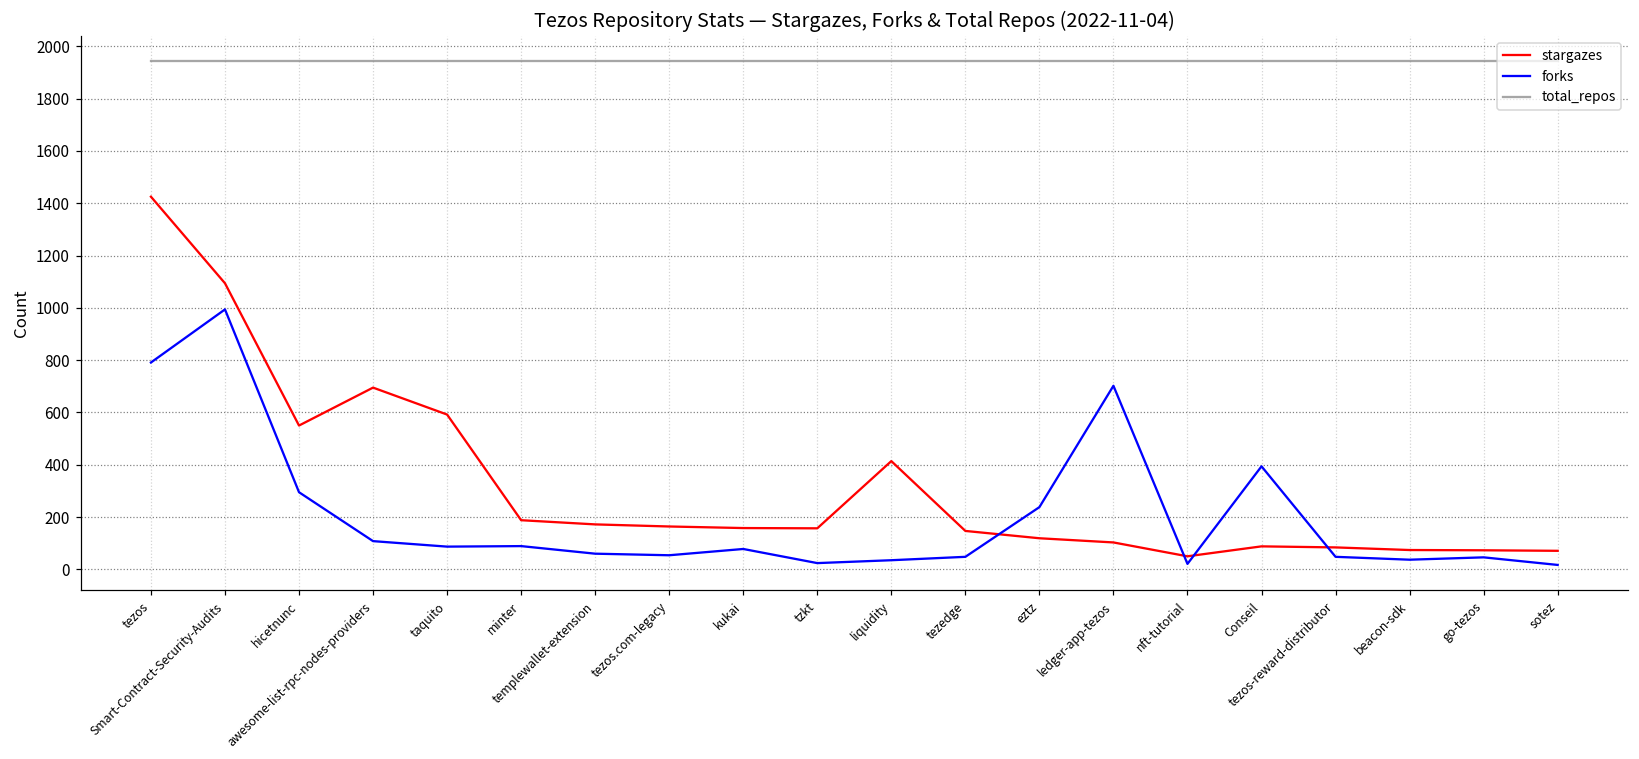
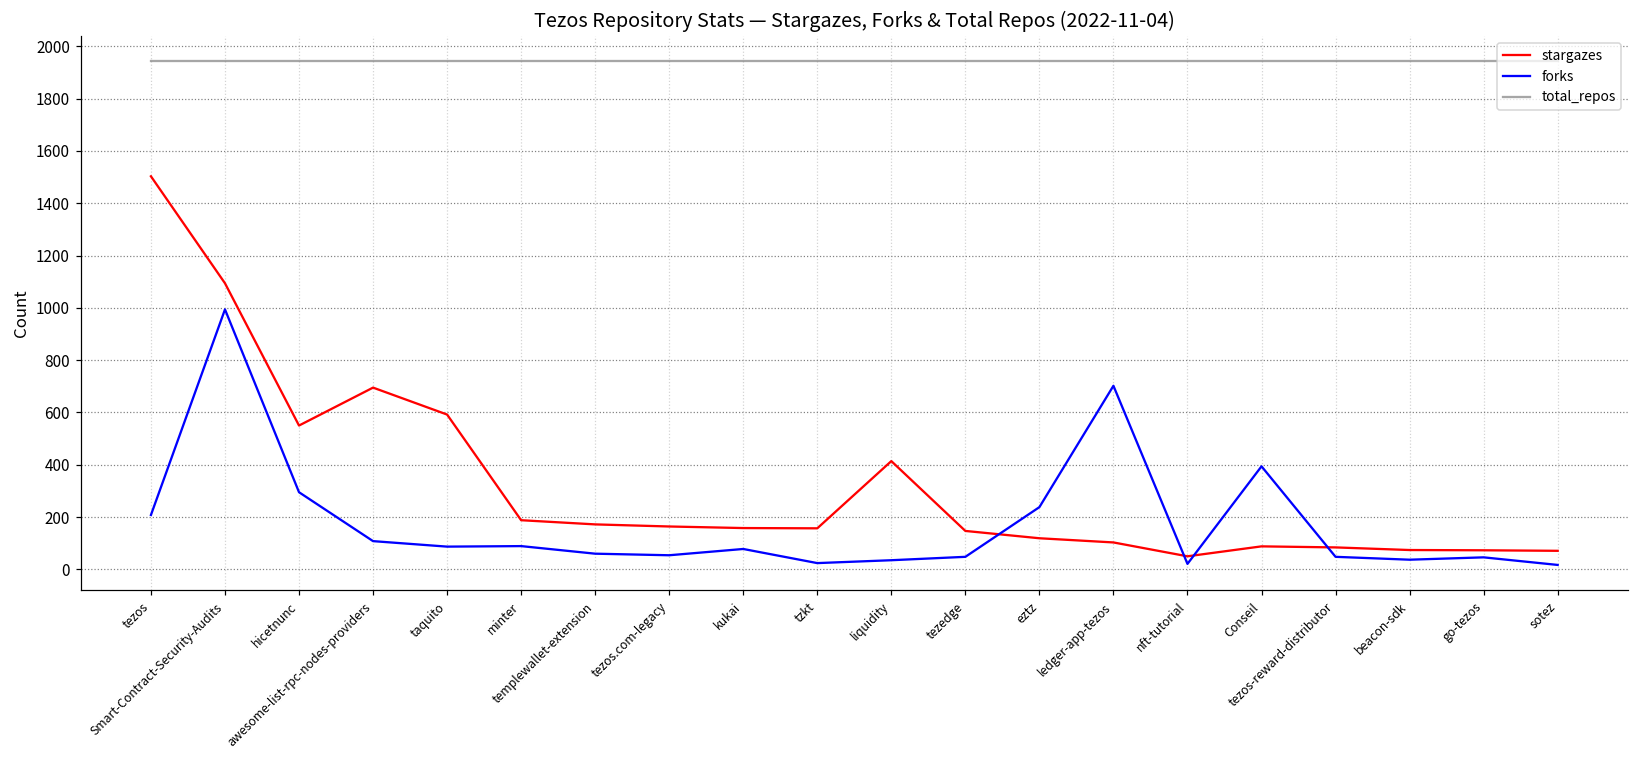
  {
    "stargazes": {
-     "tezos": 1430,
+     "tezos": 1500,
      "Smart-Contract-Security-Audits": 1090,
      "hicetnunc": 550,
      "awesome-list-rpc-nodes-providers": 700,
      "taquito": 590,
      "minter": 190,
      "templewallet-extension": 170,
      "tezos.com-legacy": 160,
      "kukai": 160,
      "tzkt": 160,
      "liquidity": 410,
      "tezedge": 150,
      "eztz": 120,
      "ledger-app-tezos": 100,
      "nft-tutorial": 50,
      "Conseil": 90,
      "tezos-reward-distributor": 80,
      "beacon-sdk": 70,
      "go-tezos": 70,
      "sotez": 70
    },
    "forks": {
-     "tezos": 790,
+     "tezos": 210,
      "Smart-Contract-Security-Audits": 990,
      "hicetnunc": 300,
      "awesome-list-rpc-nodes-providers": 110,
      "taquito": 90,
      "minter": 90,
      "templewallet-extension": 60,
      "tezos.com-legacy": 50,
      "kukai": 80,
      "tzkt": 20,
      "liquidity": 40,
      "tezedge": 50,
      "eztz": 240,
      "ledger-app-tezos": 700,
      "nft-tutorial": 20,
      "Conseil": 390,
      "tezos-reward-distributor": 50,
      "beacon-sdk": 40,
      "go-tezos": 50,
      "sotez": 20
    },
    "total_repos": {
      "tezos": 1940,
      "Smart-Contract-Security-Audits": 1940,
      "hicetnunc": 1940,
      "awesome-list-rpc-nodes-providers": 1940,
      "taquito": 1940,
      "minter": 1940,
      "templewallet-extension": 1940,
      "tezos.com-legacy": 1940,
      "kukai": 1940,
      "tzkt": 1940,
      "liquidity": 1940,
      "tezedge": 1940,
      "eztz": 1940,
      "ledger-app-tezos": 1940,
      "nft-tutorial": 1940,
      "Conseil": 1940,
      "tezos-reward-distributor": 1940,
      "beacon-sdk": 1940,
      "go-tezos": 1940
    }
  }
